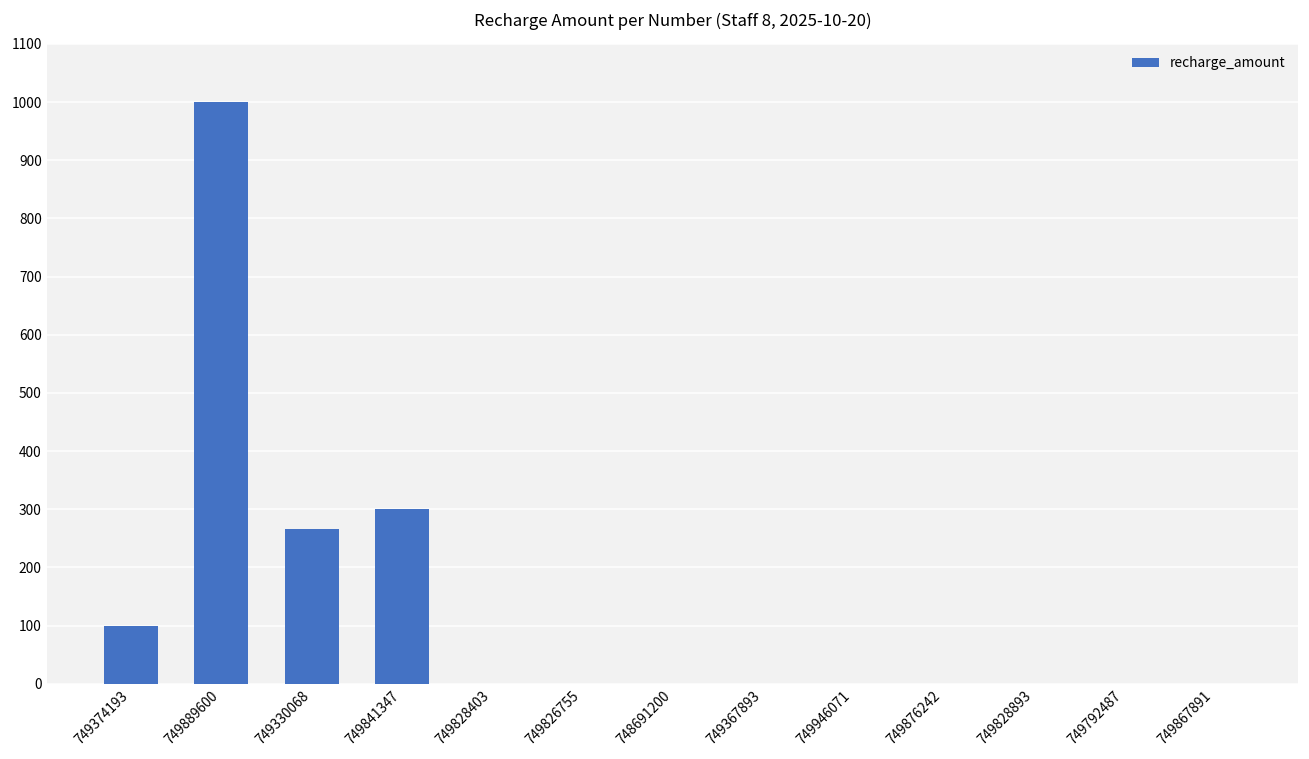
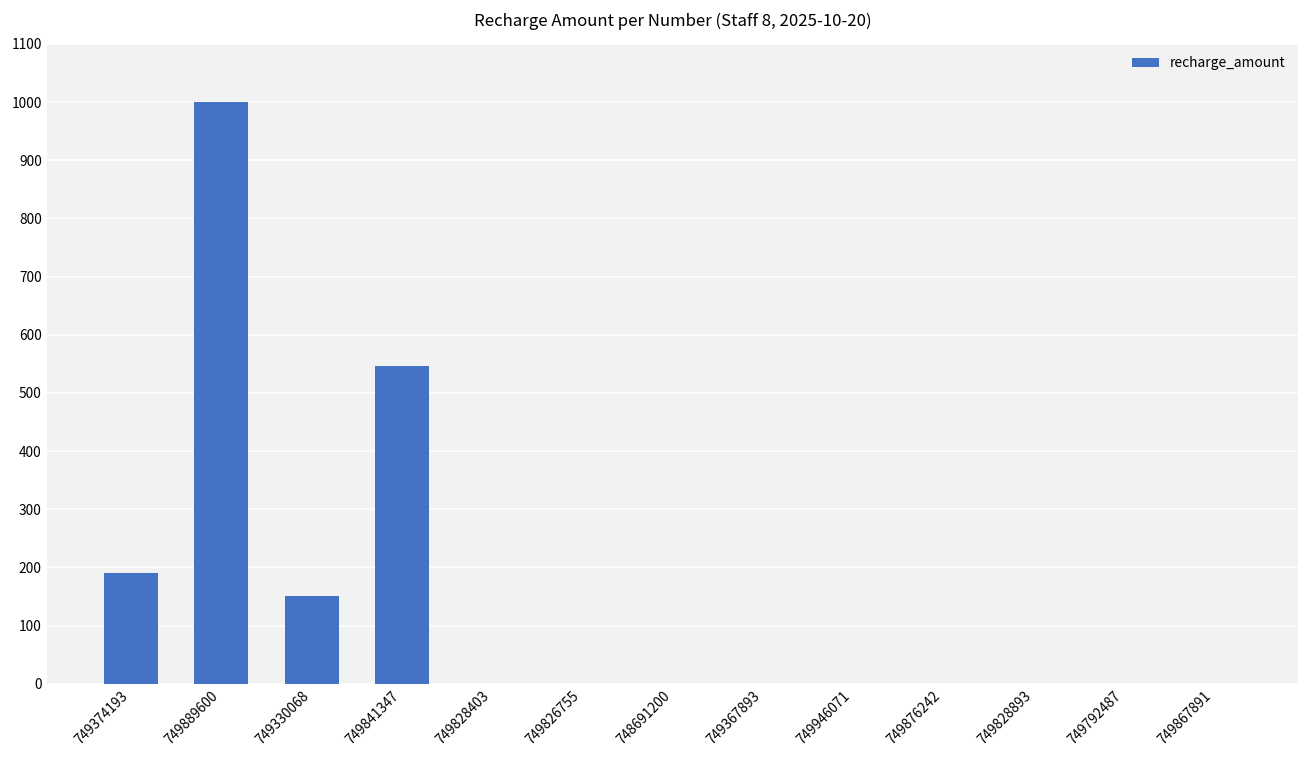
  {
-   "749374193": 100,
+   "749374193": 190,
    "749889600": 1000,
-   "749330068": 270,
-   "749841347": 300,
+   "749330068": 150,
+   "749841347": 550,
    "749828403": 0,
    "749826755": 0,
    "748691200": 0,
    "749367893": 0,
    "749946071": 0,
    "749876242": 0,
    "749828893": 0,
    "749792487": 0,
    "749867891": 0
  }
